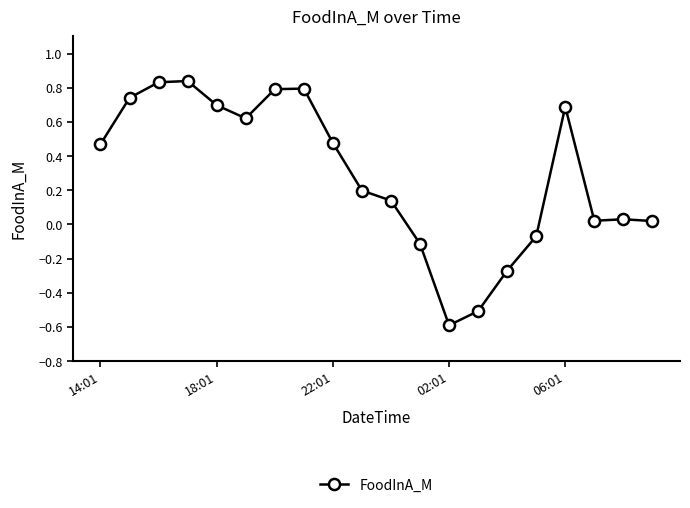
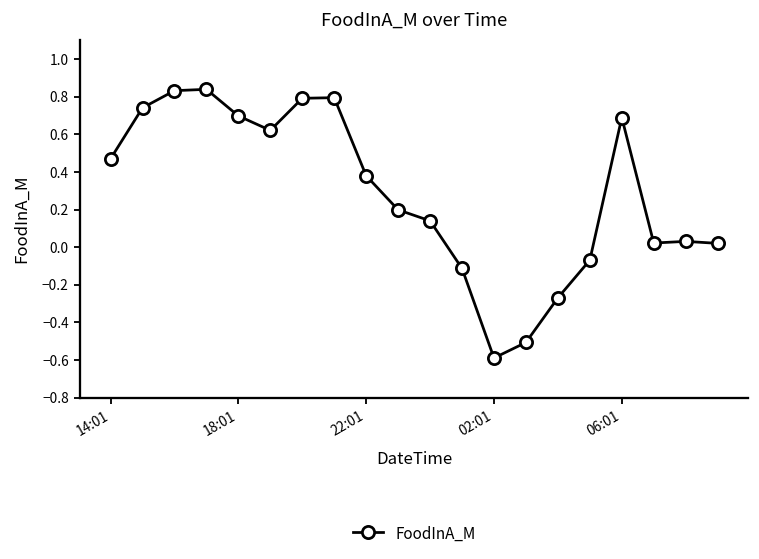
  {
    "14:01": 0.47,
    "18:01": 0.70,
-   "22:01": 0.48,
+   "22:01": 0.38,
    "02:01": -0.59,
    "06:01": 0.69
  }
